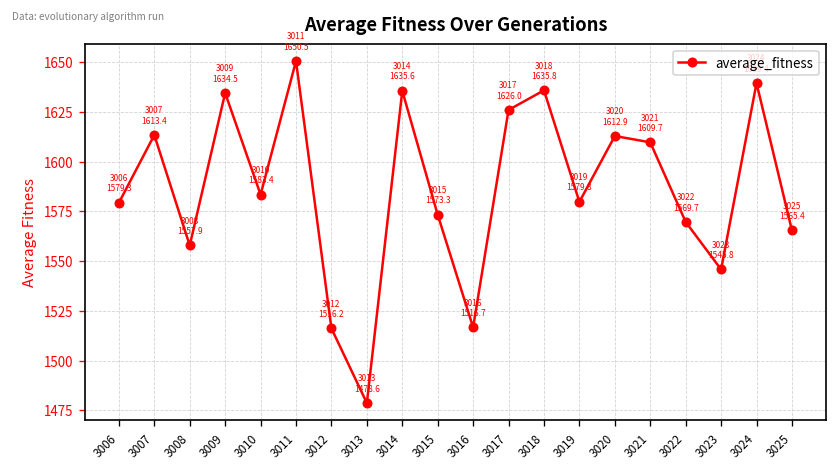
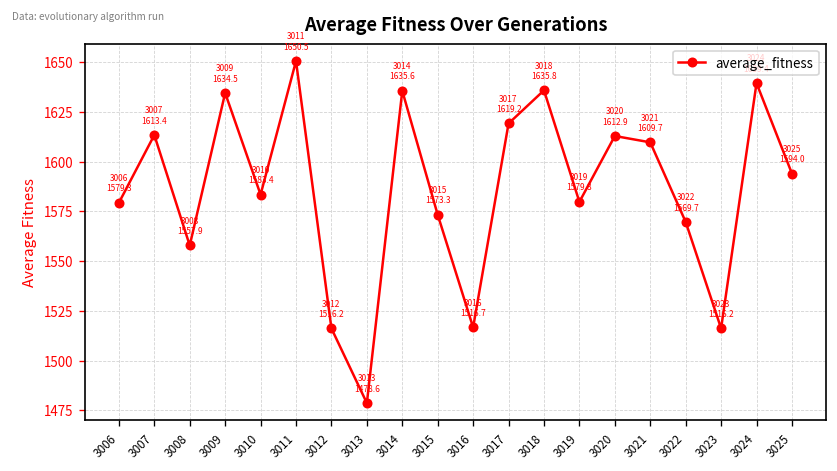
  {
    "3006": 1579.3,
    "3007": 1613.4,
    "3008": 1557.9,
    "3009": 1634.5,
    "3010": 1583.4,
    "3011": 1650.5,
    "3012": 1516.2,
    "3013": 1478.6,
    "3014": 1635.6,
    "3015": 1573.3,
    "3016": 1516.7,
-   "3017": 1626.0,
+   "3017": 1619.2,
    "3018": 1635.8,
    "3019": 1579.8,
    "3020": 1612.9,
    "3021": 1609.7,
    "3022": 1569.7,
-   "3023": 1545.8,
-   "3025": 1565.4
+   "3023": 1516.2,
+   "3025": 1594.0
  }
